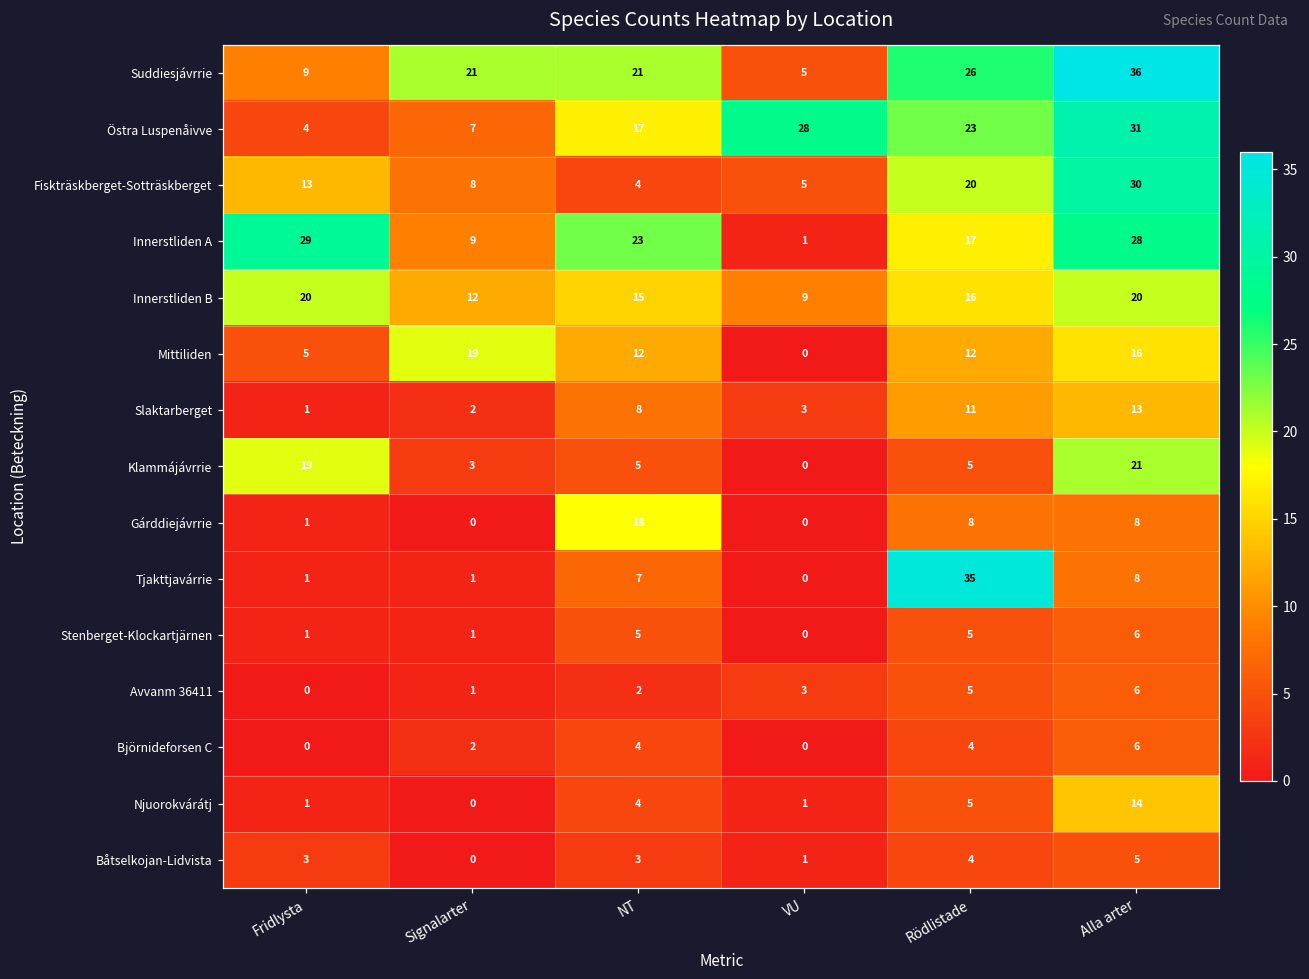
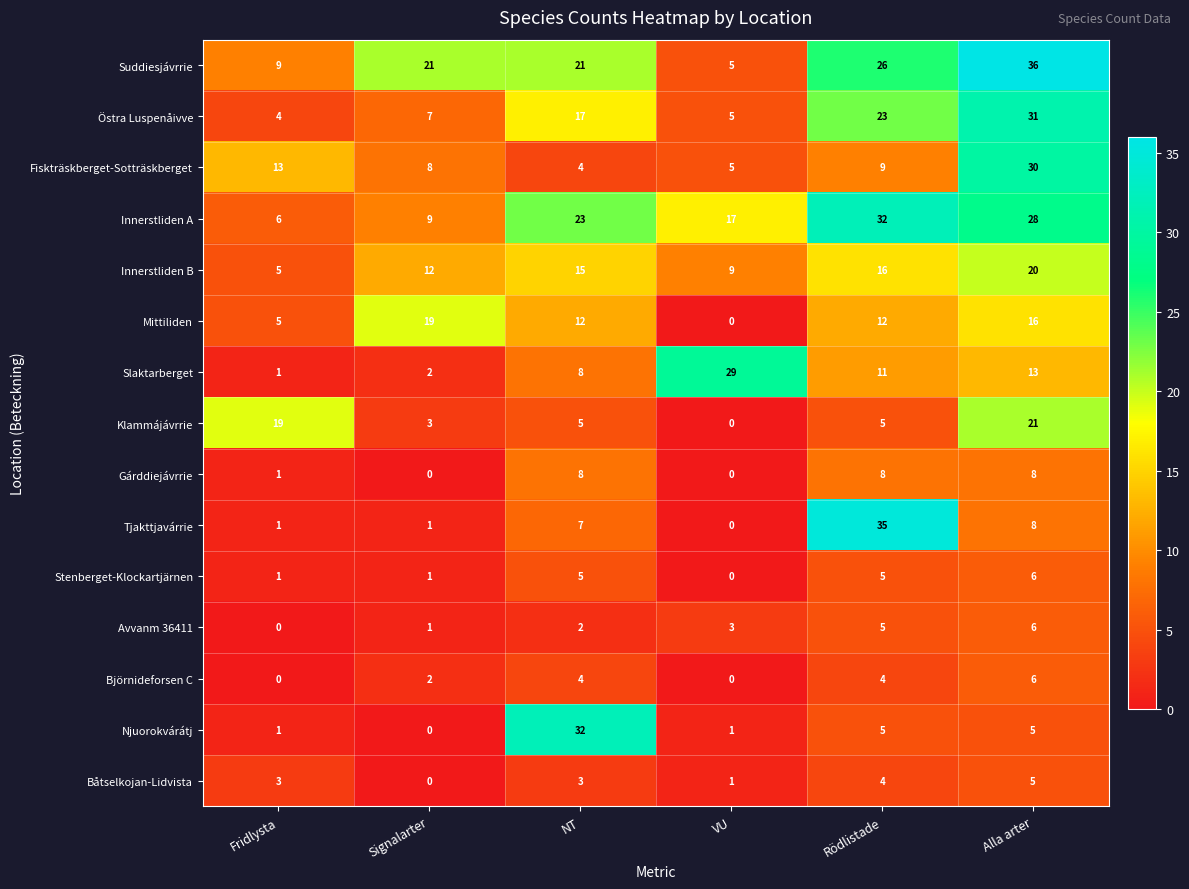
  {
    "Suddiesjávrrie": {
      "Fridlysta": 9,
      "Signalarter": 21,
      "NT": 21,
      "VU": 5,
      "Rödlistade": 26,
      "Alla arter": 36
    },
    "Östra Luspenåivve": {
      "Fridlysta": 4,
      "Signalarter": 7,
      "NT": 17,
-     "VU": 28,
+     "VU": 5,
      "Rödlistade": 23,
      "Alla arter": 31
    },
    "Fiskträskberget-Sotträskberget": {
      "Fridlysta": 13,
      "Signalarter": 8,
      "NT": 4,
      "VU": 5,
-     "Rödlistade": 20,
+     "Rödlistade": 9,
      "Alla arter": 30
    },
    "Innerstliden A": {
-     "Fridlysta": 29,
+     "Fridlysta": 6,
      "Signalarter": 9,
      "NT": 23,
-     "VU": 1,
-     "Rödlistade": 17,
+     "VU": 17,
+     "Rödlistade": 32,
      "Alla arter": 28
    },
    "Innerstliden B": {
-     "Fridlysta": 20,
+     "Fridlysta": 5,
      "Signalarter": 12,
      "NT": 15,
      "VU": 9,
      "Rödlistade": 16,
      "Alla arter": 20
    },
    "Mittiliden": {
      "Fridlysta": 5,
      "Signalarter": 19,
      "NT": 12,
      "VU": 0,
      "Rödlistade": 12,
      "Alla arter": 16
    },
    "Slaktarberget": {
      "Fridlysta": 1,
      "Signalarter": 2,
      "NT": 8,
-     "VU": 3,
+     "VU": 29,
      "Rödlistade": 11,
      "Alla arter": 13
    },
    "Klammájávrrie": {
      "Fridlysta": 19,
      "Signalarter": 3,
      "NT": 5,
      "VU": 0,
      "Rödlistade": 5,
      "Alla arter": 21
    },
    "Gárddiejávrrie": {
      "Fridlysta": 1,
      "Signalarter": 0,
-     "NT": 18,
+     "NT": 8,
      "VU": 0,
      "Rödlistade": 8,
      "Alla arter": 8
    },
    "Tjakttjavárrie": {
      "Fridlysta": 1,
      "Signalarter": 1,
      "NT": 7,
      "VU": 0,
      "Rödlistade": 35,
      "Alla arter": 8
    },
    "Stenberget-Klockartjärnen": {
      "Fridlysta": 1,
      "Signalarter": 1,
      "NT": 5,
      "VU": 0,
      "Rödlistade": 5,
      "Alla arter": 6
    },
    "Avvanm 36411": {
      "Fridlysta": 0,
      "Signalarter": 1,
      "NT": 2,
      "VU": 3,
      "Rödlistade": 5,
      "Alla arter": 6
    },
    "Björnideforsen C": {
      "Fridlysta": 0,
      "Signalarter": 2,
      "NT": 4,
      "VU": 0,
      "Rödlistade": 4,
      "Alla arter": 6
    },
    "Njuorokvárátj": {
      "Fridlysta": 1,
      "Signalarter": 0,
-     "NT": 4,
+     "NT": 32,
      "VU": 1,
      "Rödlistade": 5,
-     "Alla arter": 14
+     "Alla arter": 5
    },
    "Båtselkojan-Lidvista": {
      "Fridlysta": 3,
      "Signalarter": 0,
      "NT": 3,
      "VU": 1,
      "Rödlistade": 4,
      "Alla arter": 5
    }
  }
